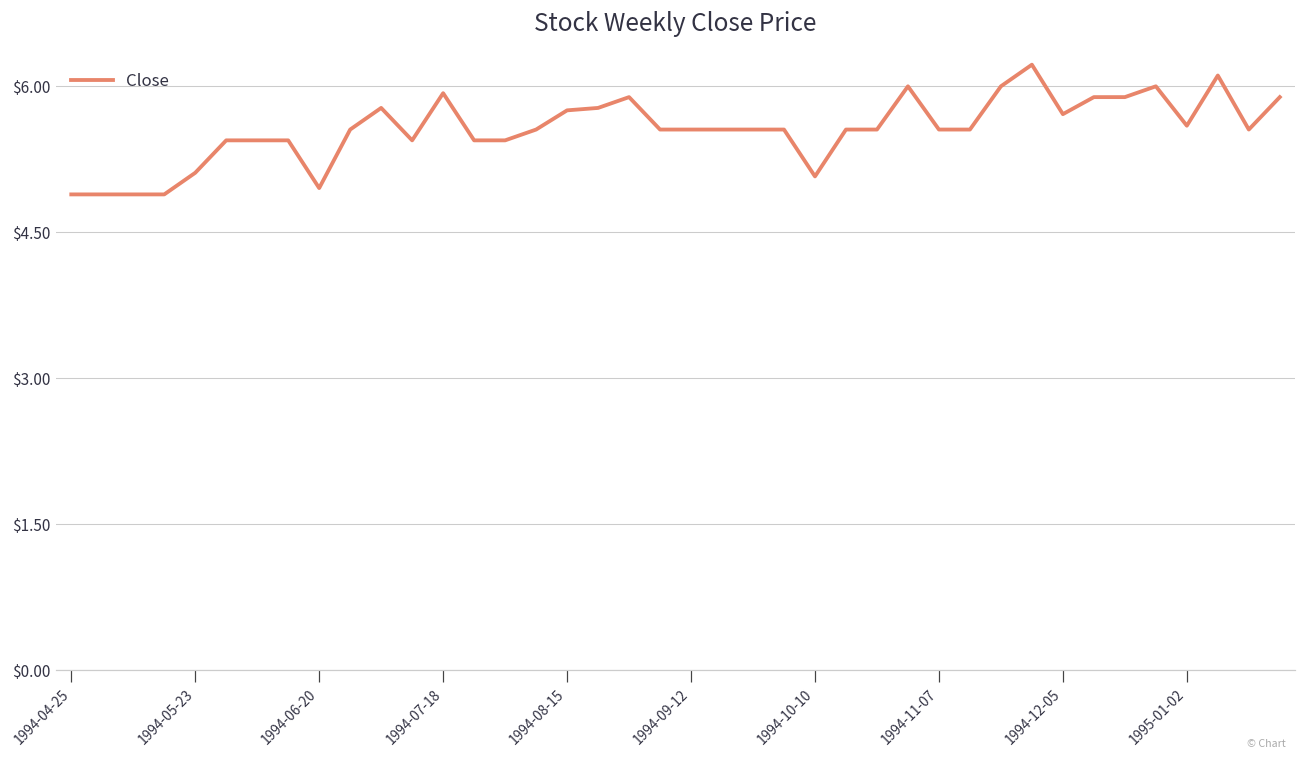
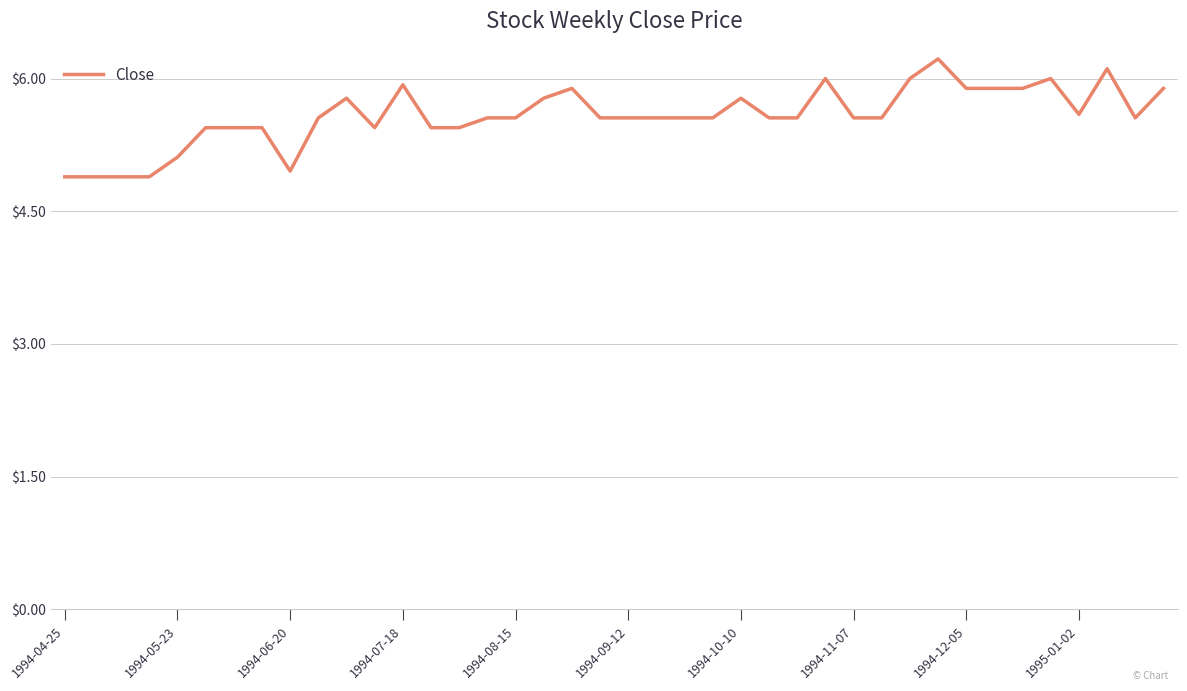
  {
    "1994-04-25": "$4.9",
    "1994-05-23": "$5.1",
    "1994-06-20": "$5.0",
    "1994-07-18": "$5.9",
-   "1994-08-15": "$5.8",
+   "1994-08-15": "$5.6",
    "1994-09-12": "$5.6",
-   "1994-10-10": "$5.1",
+   "1994-10-10": "$5.8",
    "1994-11-07": "$5.6",
-   "1994-12-05": "$5.7",
+   "1994-12-05": "$5.9",
    "1995-01-02": "$5.6"
  }
